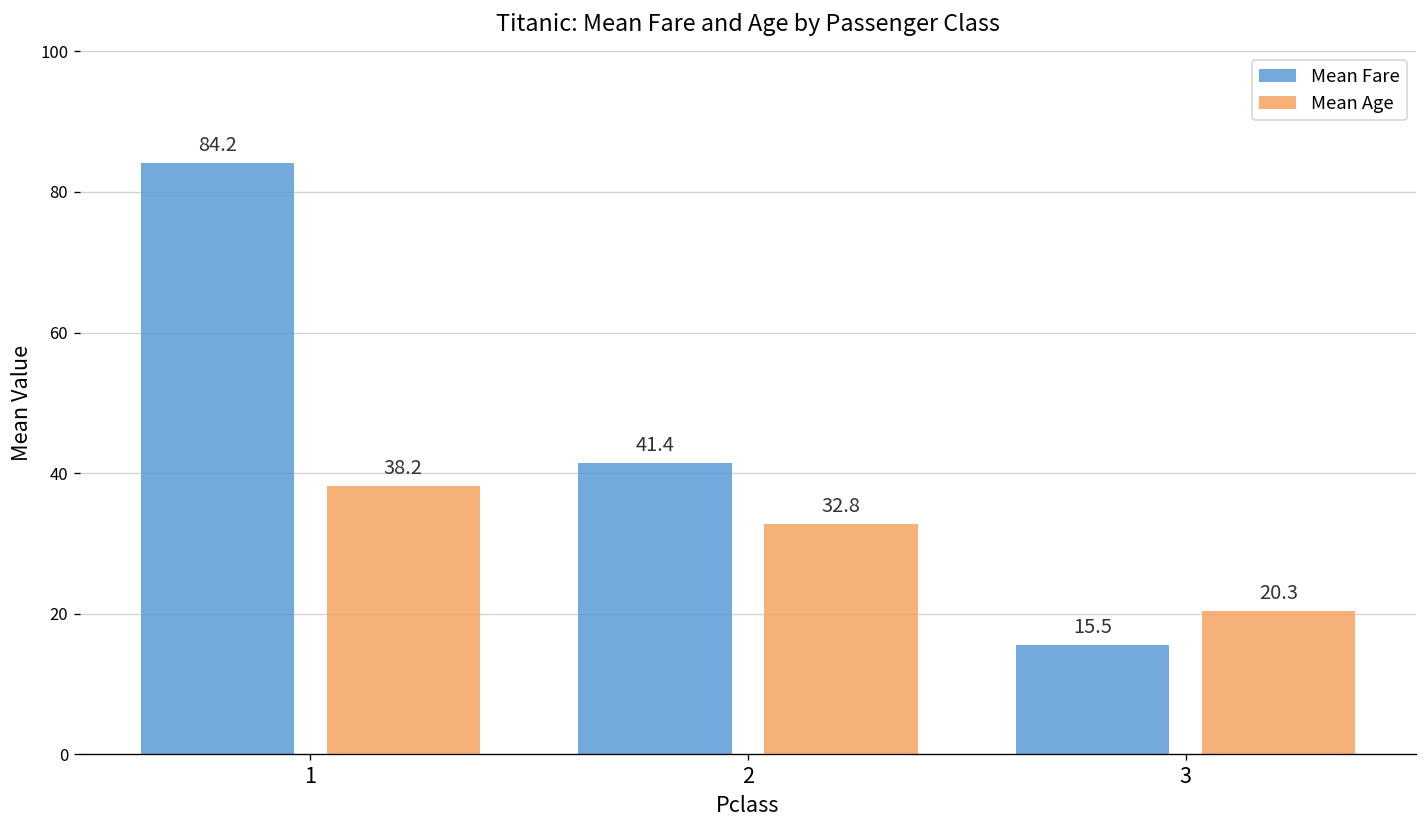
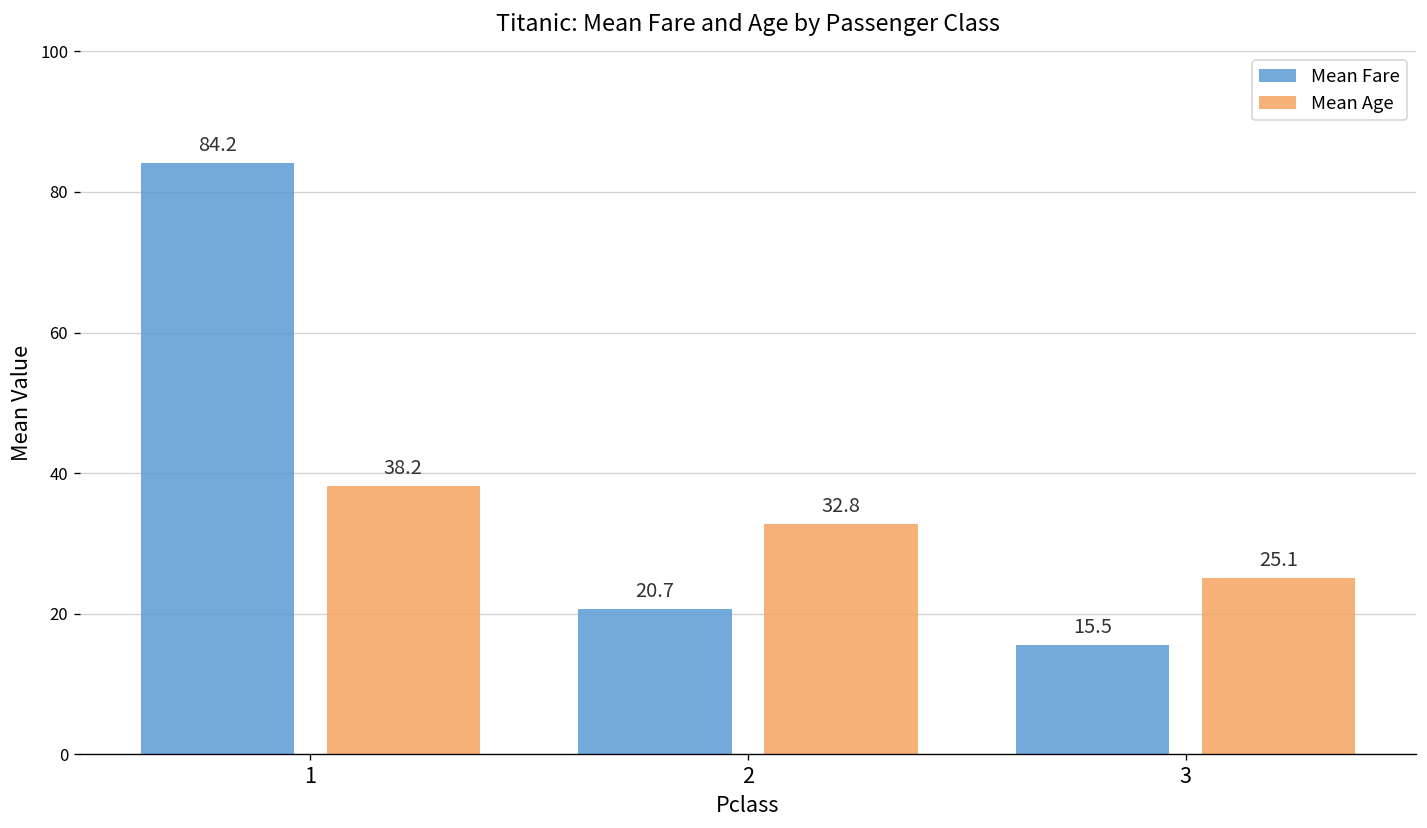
  {
    "Mean Fare": {
      "1": 84.2,
-     "2": 41.4,
+     "2": 20.7,
      "3": 15.5
    },
    "Mean Age": {
      "1": 38.2,
      "2": 32.8,
-     "3": 20.3
+     "3": 25.1
    }
  }
